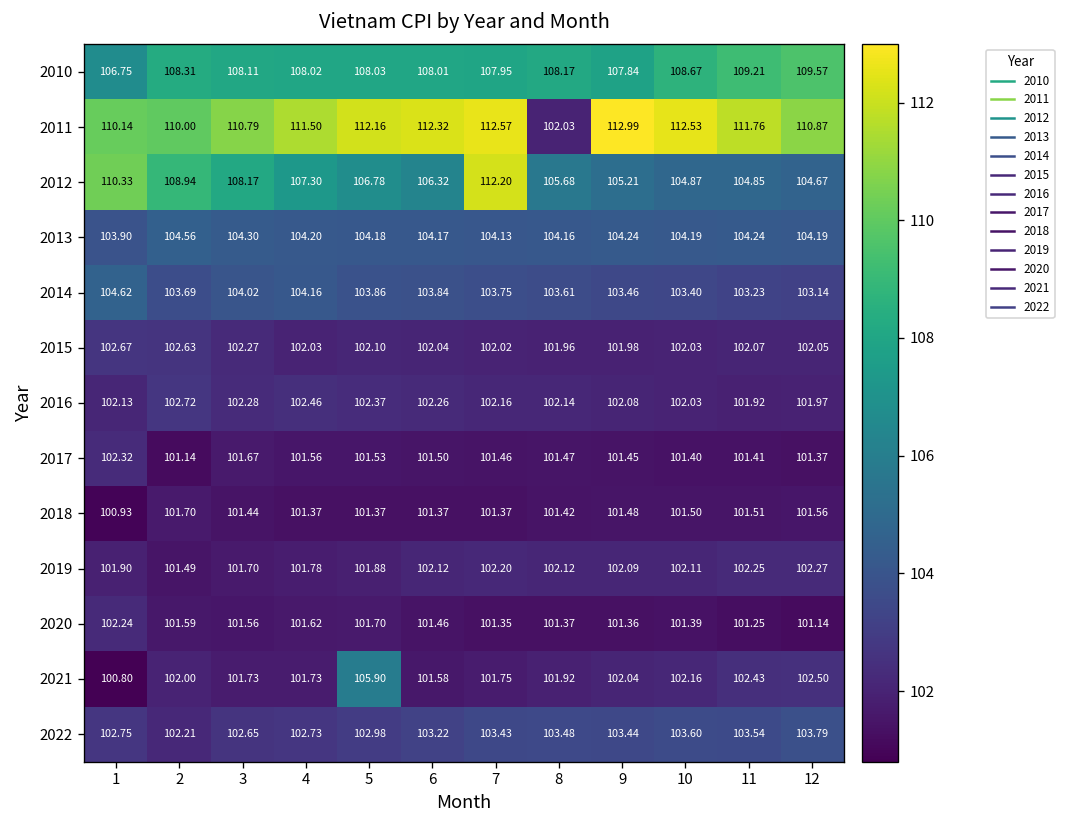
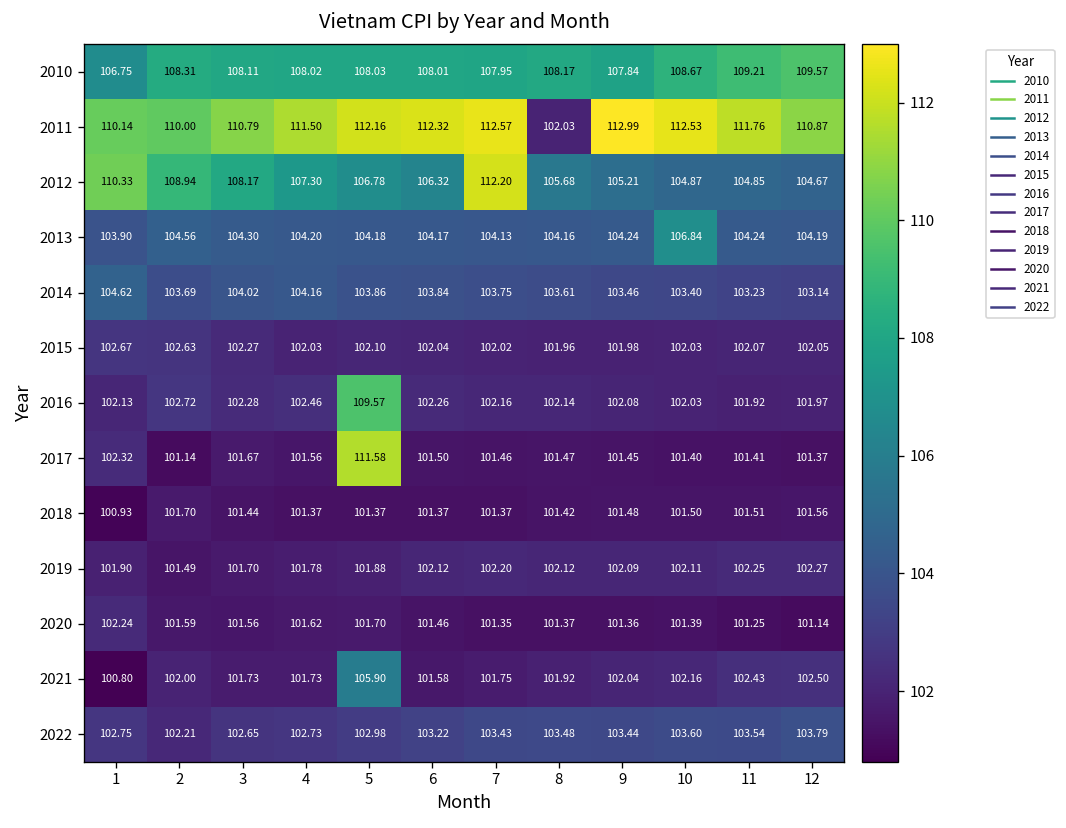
  {
    "2010": {
      "1": 106.75,
      "2": 108.31,
      "3": 108.11,
      "4": 108.02,
      "5": 108.03,
      "6": 108.01,
      "7": 107.95,
      "8": 108.17,
      "9": 107.84,
      "10": 108.67,
      "11": 109.21,
      "12": 109.57
    },
    "2011": {
      "1": 110.14,
      "2": 110.00,
      "3": 110.79,
      "4": 111.50,
      "5": 112.16,
      "6": 112.32,
      "7": 112.57,
      "8": 102.03,
      "9": 112.99,
      "10": 112.53,
      "11": 111.76,
      "12": 110.87
    },
    "2012": {
      "1": 110.33,
      "2": 108.94,
      "3": 108.17,
      "4": 107.30,
      "5": 106.78,
      "6": 106.32,
      "7": 112.20,
      "8": 105.68,
      "9": 105.21,
      "10": 104.87,
      "11": 104.85,
      "12": 104.67
    },
    "2013": {
      "1": 103.90,
      "2": 104.56,
      "3": 104.30,
      "4": 104.20,
      "5": 104.18,
      "6": 104.17,
      "7": 104.13,
      "8": 104.16,
      "9": 104.24,
-     "10": 104.19,
+     "10": 106.84,
      "11": 104.24,
      "12": 104.19
    },
    "2014": {
      "1": 104.62,
      "2": 103.69,
      "3": 104.02,
      "4": 104.16,
      "5": 103.86,
      "6": 103.84,
      "7": 103.75,
      "8": 103.61,
      "9": 103.46,
      "10": 103.40,
      "11": 103.23,
      "12": 103.14
    },
    "2015": {
      "1": 102.67,
      "2": 102.63,
      "3": 102.27,
      "4": 102.03,
      "5": 102.10,
      "6": 102.04,
      "7": 102.02,
      "8": 101.96,
      "9": 101.98,
      "10": 102.03,
      "11": 102.07,
      "12": 102.05
    },
    "2016": {
      "1": 102.13,
      "2": 102.72,
      "3": 102.28,
      "4": 102.46,
-     "5": 102.37,
+     "5": 109.57,
      "6": 102.26,
      "7": 102.16,
      "8": 102.14,
      "9": 102.08,
      "10": 102.03,
      "11": 101.92,
      "12": 101.97
    },
    "2017": {
      "1": 102.32,
      "2": 101.14,
      "3": 101.67,
      "4": 101.56,
-     "5": 101.53,
+     "5": 111.58,
      "6": 101.50,
      "7": 101.46,
      "8": 101.47,
      "9": 101.45,
      "10": 101.40,
      "11": 101.41,
      "12": 101.37
    },
    "2018": {
      "1": 100.93,
      "2": 101.70,
      "3": 101.44,
      "4": 101.37,
      "5": 101.37,
      "6": 101.37,
      "7": 101.37,
      "8": 101.42,
      "9": 101.48,
      "10": 101.50,
      "11": 101.51,
      "12": 101.56
    },
    "2019": {
      "1": 101.90,
      "2": 101.49,
      "3": 101.70,
      "4": 101.78,
      "5": 101.88,
      "6": 102.12,
      "7": 102.20,
      "8": 102.12,
      "9": 102.09,
      "10": 102.11,
      "11": 102.25,
      "12": 102.27
    },
    "2020": {
      "1": 102.24,
      "2": 101.59,
      "3": 101.56,
      "4": 101.62,
      "5": 101.70,
      "6": 101.46,
      "7": 101.35,
      "8": 101.37,
      "9": 101.36,
      "10": 101.39,
      "11": 101.25,
      "12": 101.14
    },
    "2021": {
      "1": 100.80,
      "2": 102.00,
      "3": 101.73,
      "4": 101.73,
      "5": 105.90,
      "6": 101.58,
      "7": 101.75,
      "8": 101.92,
      "9": 102.04,
      "10": 102.16,
      "11": 102.43,
      "12": 102.50
    },
    "2022": {
      "1": 102.75,
      "2": 102.21,
      "3": 102.65,
      "4": 102.73,
      "5": 102.98,
      "6": 103.22,
      "7": 103.43,
      "8": 103.48,
      "9": 103.44,
      "10": 103.60,
      "11": 103.54,
      "12": 103.79
    }
  }
